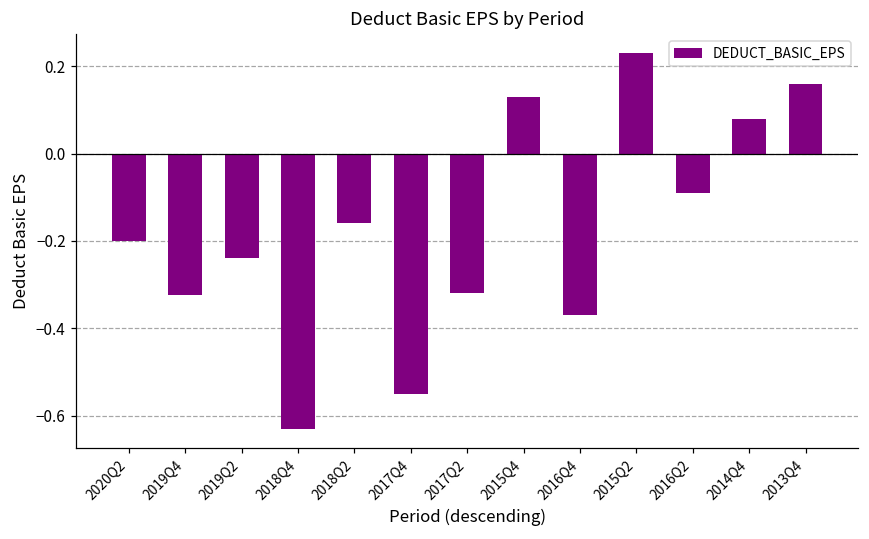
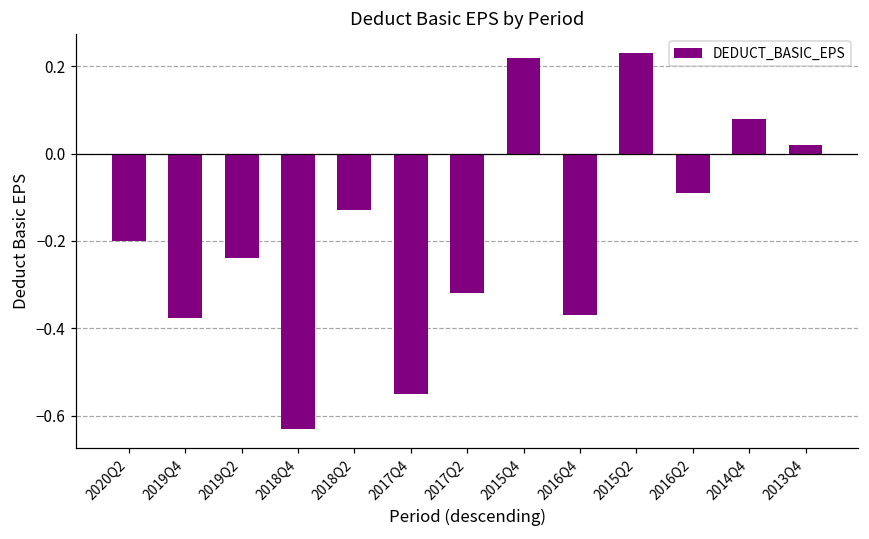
  {
    "2020Q2": -0.20,
-   "2019Q4": -0.32,
+   "2019Q4": -0.38,
    "2019Q2": -0.24,
    "2018Q4": -0.63,
-   "2018Q2": -0.16,
+   "2018Q2": -0.13,
    "2017Q4": -0.55,
    "2017Q2": -0.32,
-   "2015Q4": 0.13,
+   "2015Q4": 0.22,
    "2016Q4": -0.37,
    "2015Q2": 0.23,
    "2016Q2": -0.09,
    "2014Q4": 0.08,
-   "2013Q4": 0.16
+   "2013Q4": 0.02
  }
